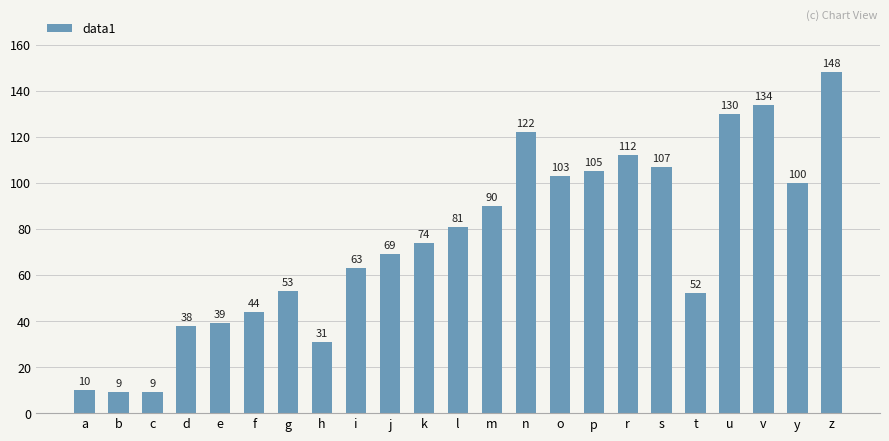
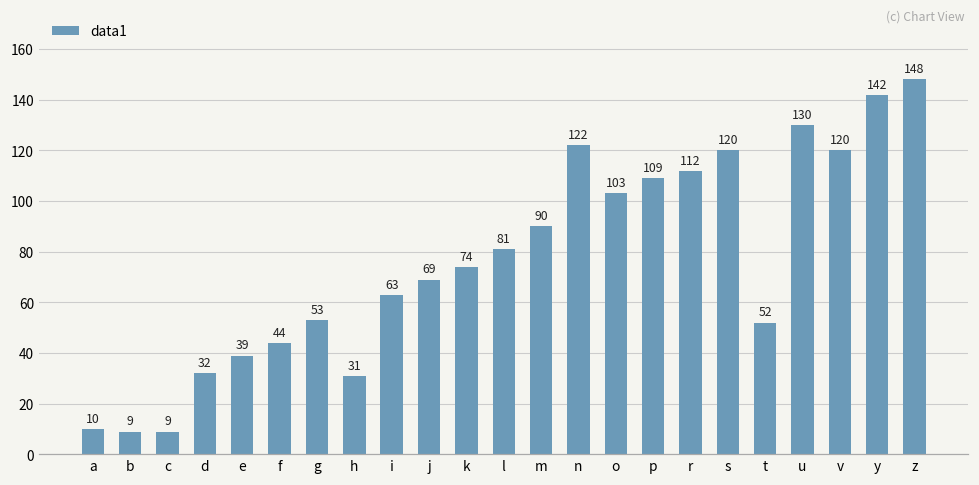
  {
    "a": 10,
    "b": 9,
    "c": 9,
-   "d": 38,
+   "d": 32,
    "e": 39,
    "f": 44,
    "g": 53,
    "h": 31,
    "i": 63,
    "j": 69,
    "k": 74,
    "l": 81,
    "m": 90,
    "n": 122,
    "o": 103,
-   "p": 105,
+   "p": 109,
    "r": 112,
-   "s": 107,
+   "s": 120,
    "t": 52,
    "u": 130,
-   "v": 134,
-   "y": 100,
+   "v": 120,
+   "y": 142,
    "z": 148
  }
